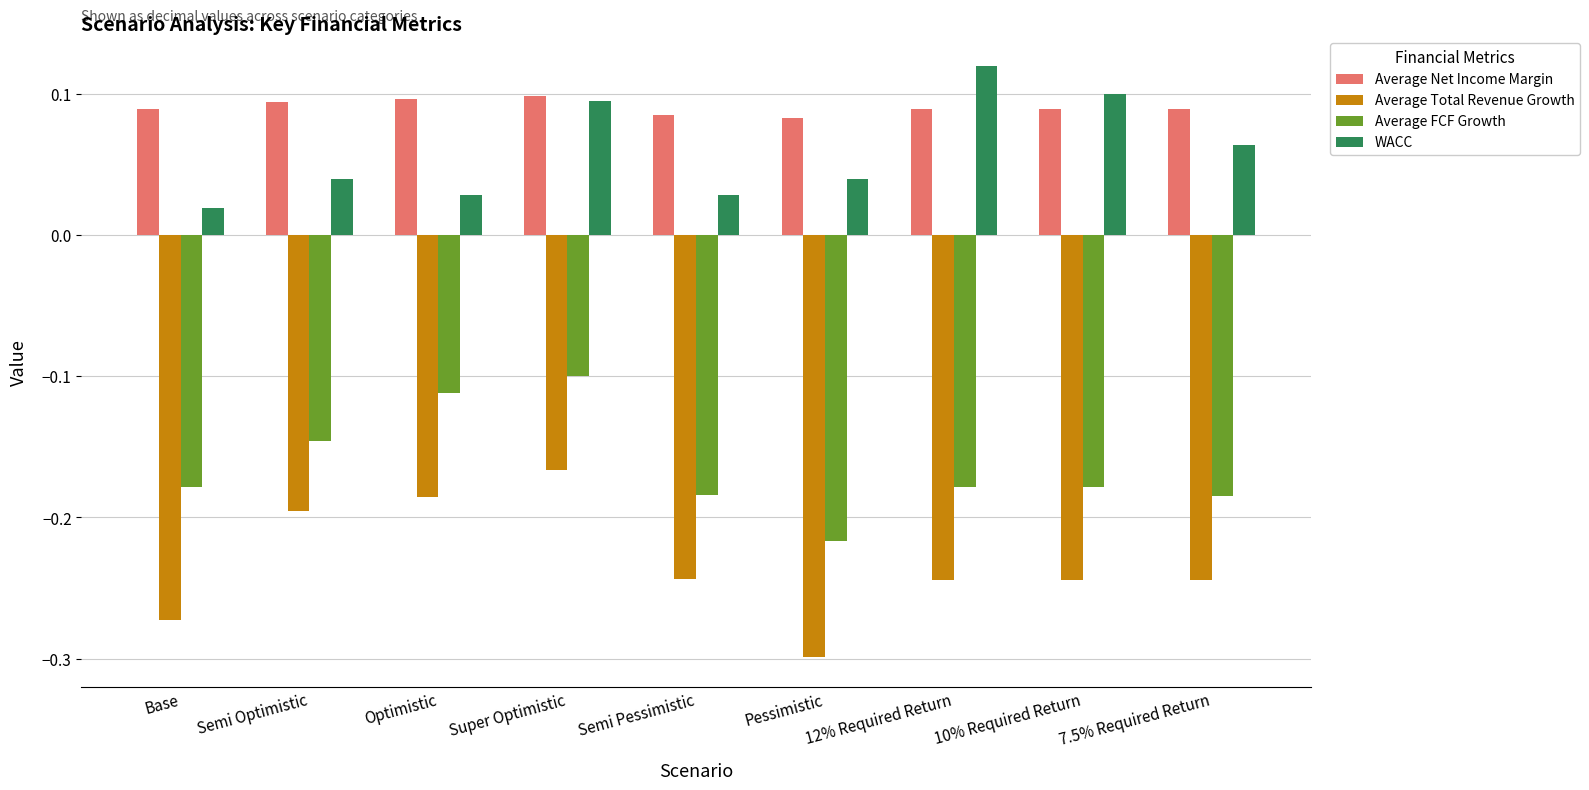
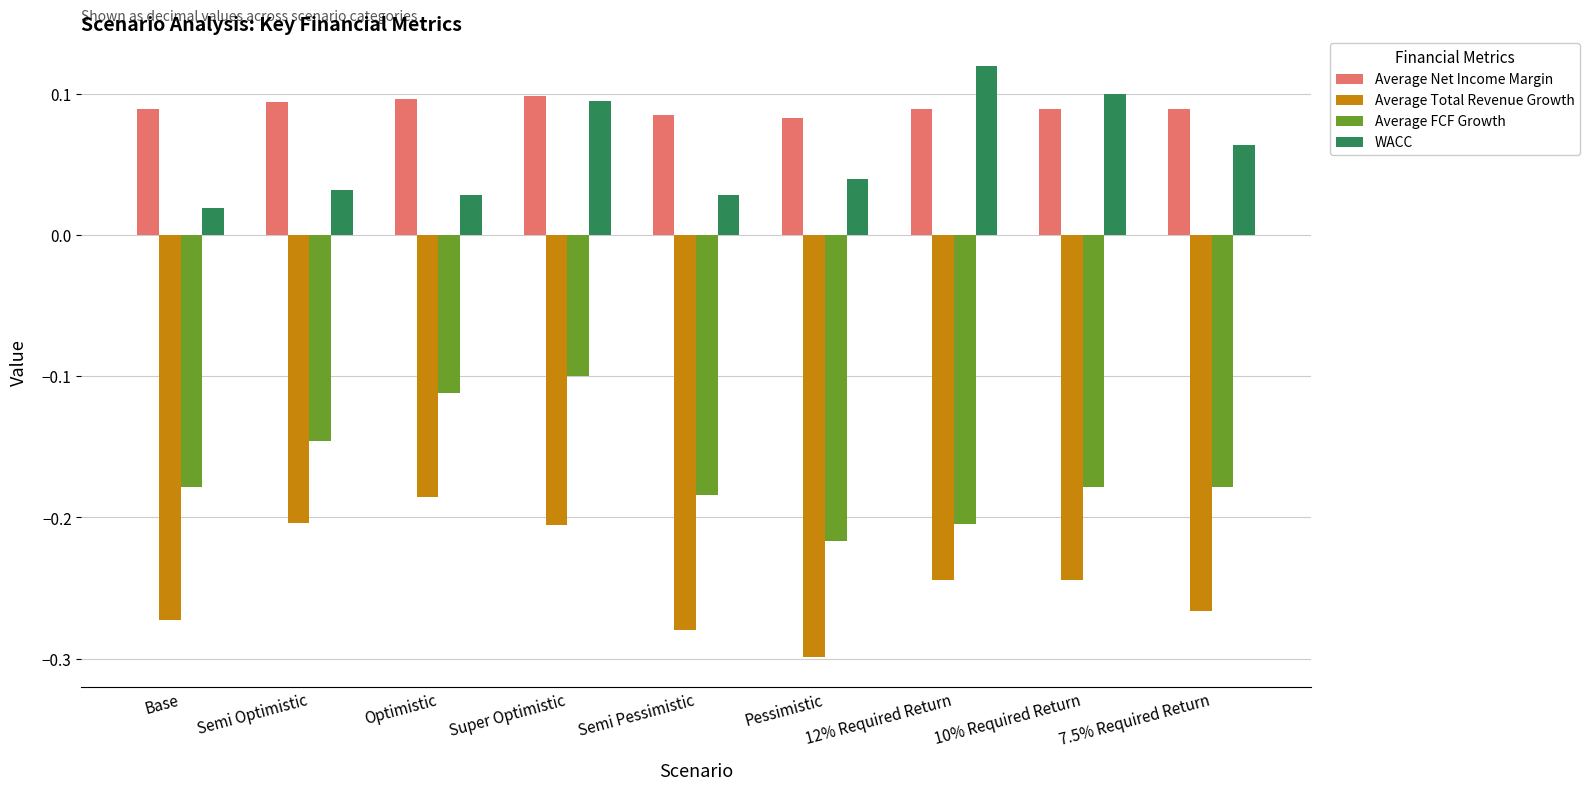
  {
    "Average Net Income Margin": {
      "Base": 0.090,
      "Semi Optimistic": 0.094,
      "Optimistic": 0.096,
      "Super Optimistic": 0.099,
      "Semi Pessimistic": 0.085,
      "Pessimistic": 0.083,
      "12% Required Return": 0.090,
      "10% Required Return": 0.090,
      "7.5% Required Return": 0.090
    },
    "Average Total Revenue Growth": {
      "Base": -0.272,
-     "Semi Optimistic": -0.195,
+     "Semi Optimistic": -0.204,
      "Optimistic": -0.185,
-     "Super Optimistic": -0.166,
-     "Semi Pessimistic": -0.244,
+     "Super Optimistic": -0.206,
+     "Semi Pessimistic": -0.280,
      "Pessimistic": -0.299,
      "12% Required Return": -0.244,
      "10% Required Return": -0.244,
-     "7.5% Required Return": -0.244
+     "7.5% Required Return": -0.266
    },
    "Average FCF Growth": {
      "Base": -0.178,
      "Semi Optimistic": -0.146,
      "Optimistic": -0.112,
      "Super Optimistic": -0.100,
      "Semi Pessimistic": -0.184,
      "Pessimistic": -0.217,
-     "12% Required Return": -0.178,
+     "12% Required Return": -0.204,
      "10% Required Return": -0.178,
-     "7.5% Required Return": -0.185
+     "7.5% Required Return": -0.178
    },
    "WACC": {
      "Base": 0.019,
-     "Semi Optimistic": 0.040,
+     "Semi Optimistic": 0.032,
      "Optimistic": 0.028,
      "Super Optimistic": 0.095,
      "Semi Pessimistic": 0.028,
      "Pessimistic": 0.040,
      "12% Required Return": 0.120,
      "10% Required Return": 0.100,
      "7.5% Required Return": 0.064
    }
  }
